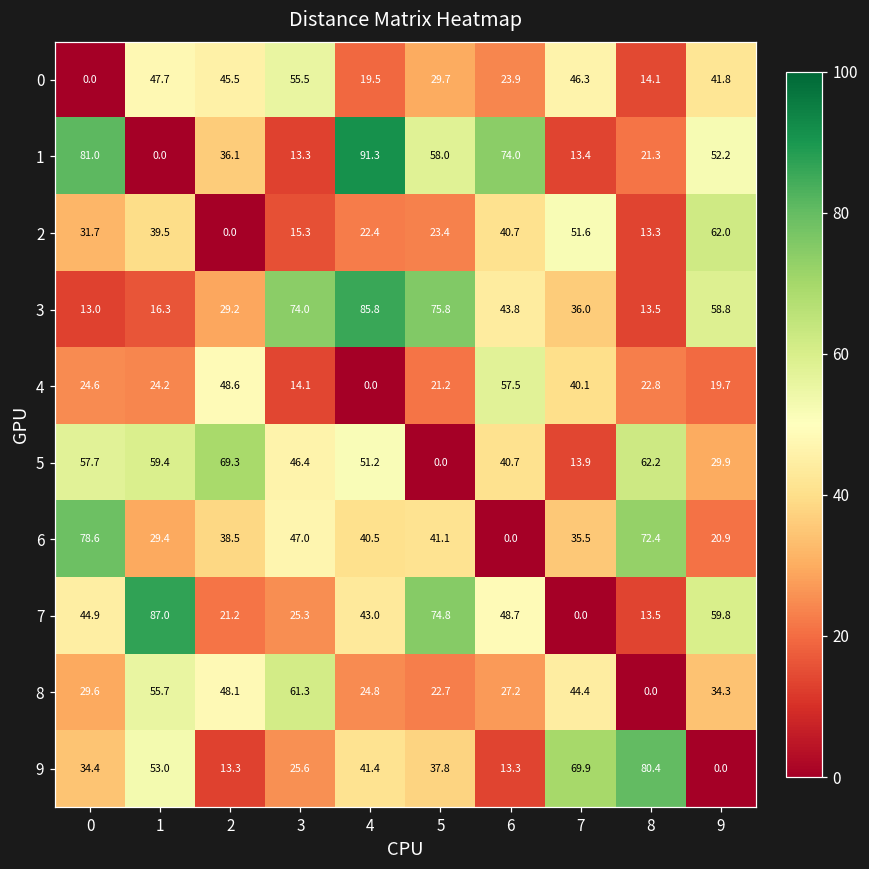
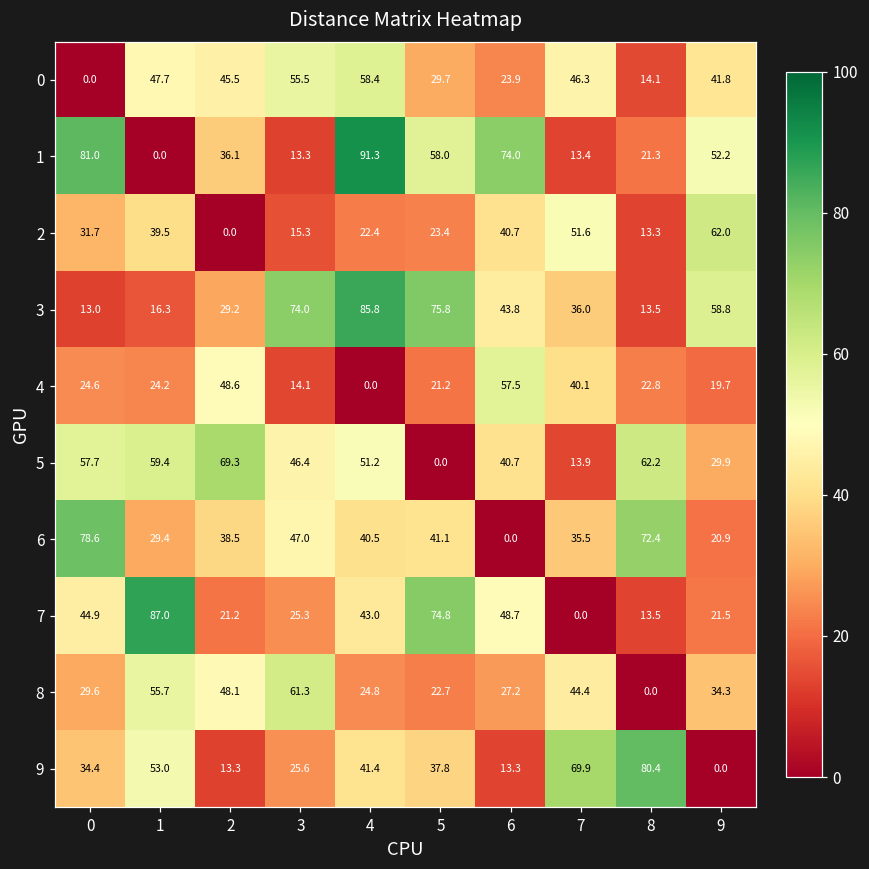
  {
    "0": {
      "0": 0.0,
      "1": 47.7,
      "2": 45.5,
      "3": 55.5,
-     "4": 19.5,
+     "4": 58.4,
      "5": 29.7,
      "6": 23.9,
      "7": 46.3,
      "8": 14.1,
      "9": 41.8
    },
    "1": {
      "0": 81.0,
      "1": 0.0,
      "2": 36.1,
      "3": 13.3,
      "4": 91.3,
      "5": 58.0,
      "6": 74.0,
      "7": 13.4,
      "8": 21.3,
      "9": 52.2
    },
    "2": {
      "0": 31.7,
      "1": 39.5,
      "2": 0.0,
      "3": 15.3,
      "4": 22.4,
      "5": 23.4,
      "6": 40.7,
      "7": 51.6,
      "8": 13.3,
      "9": 62.0
    },
    "3": {
      "0": 13.0,
      "1": 16.3,
      "2": 29.2,
      "3": 74.0,
      "4": 85.8,
      "5": 75.8,
      "6": 43.8,
      "7": 36.0,
      "8": 13.5,
      "9": 58.8
    },
    "4": {
      "0": 24.6,
      "1": 24.2,
      "2": 48.6,
      "3": 14.1,
      "4": 0.0,
      "5": 21.2,
      "6": 57.5,
      "7": 40.1,
      "8": 22.8,
      "9": 19.7
    },
    "5": {
      "0": 57.7,
      "1": 59.4,
      "2": 69.3,
      "3": 46.4,
      "4": 51.2,
      "5": 0.0,
      "6": 40.7,
      "7": 13.9,
      "8": 62.2,
      "9": 29.9
    },
    "6": {
      "0": 78.6,
      "1": 29.4,
      "2": 38.5,
      "3": 47.0,
      "4": 40.5,
      "5": 41.1,
      "6": 0.0,
      "7": 35.5,
      "8": 72.4,
      "9": 20.9
    },
    "7": {
      "0": 44.9,
      "1": 87.0,
      "2": 21.2,
      "3": 25.3,
      "4": 43.0,
      "5": 74.8,
      "6": 48.7,
      "7": 0.0,
      "8": 13.5,
-     "9": 59.8
+     "9": 21.5
    },
    "8": {
      "0": 29.6,
      "1": 55.7,
      "2": 48.1,
      "3": 61.3,
      "4": 24.8,
      "5": 22.7,
      "6": 27.2,
      "7": 44.4,
      "8": 0.0,
      "9": 34.3
    },
    "9": {
      "0": 34.4,
      "1": 53.0,
      "2": 13.3,
      "3": 25.6,
      "4": 41.4,
      "5": 37.8,
      "6": 13.3,
      "7": 69.9,
      "8": 80.4,
      "9": 0.0
    }
  }
